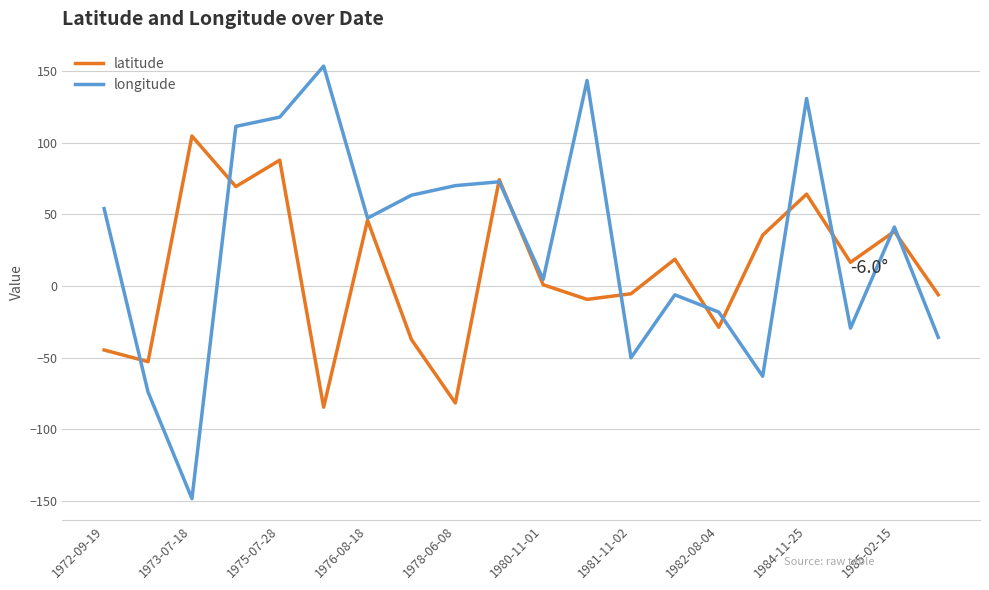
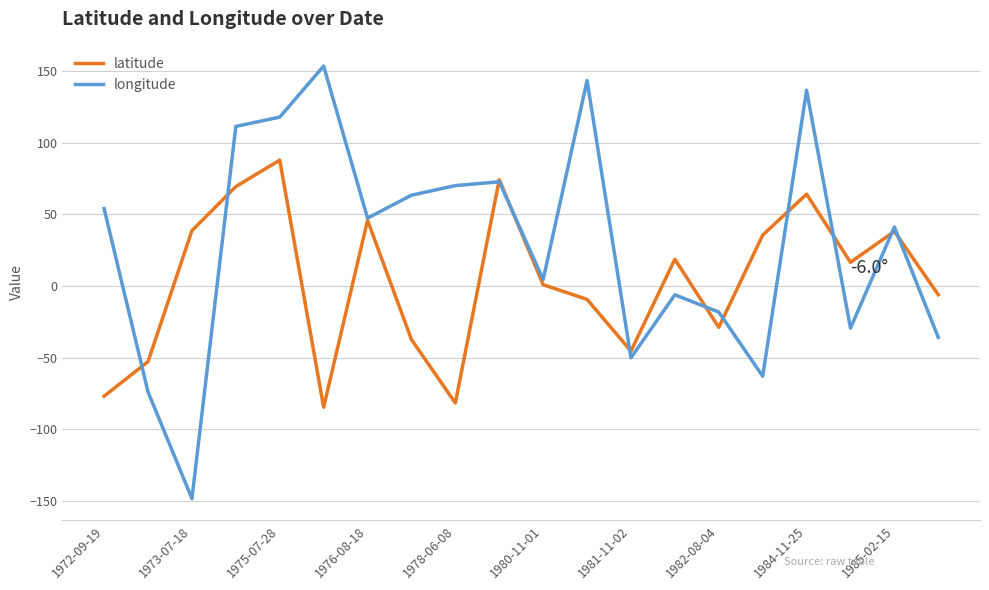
  {
    "latitude": {
-     "1972-09-19": -45,
-     "1973-07-18": 105,
+     "1972-09-19": -77,
+     "1973-07-18": 39,
      "1975-07-28": 88,
      "1978-06-08": -82,
      "1980-11-01": 1,
-     "1981-11-02": -5,
+     "1981-11-02": -45,
      "1982-08-04": -29,
      "1984-11-25": 64,
      "1985-02-15": 38
    },
    "longitude": {
      "1972-09-19": 54,
      "1973-07-18": -148,
      "1975-07-28": 118,
      "1978-06-08": 70,
      "1980-11-01": 5,
      "1981-11-02": -50,
      "1982-08-04": -18,
-     "1984-11-25": 131,
+     "1984-11-25": 137,
      "1985-02-15": 41
    }
  }
